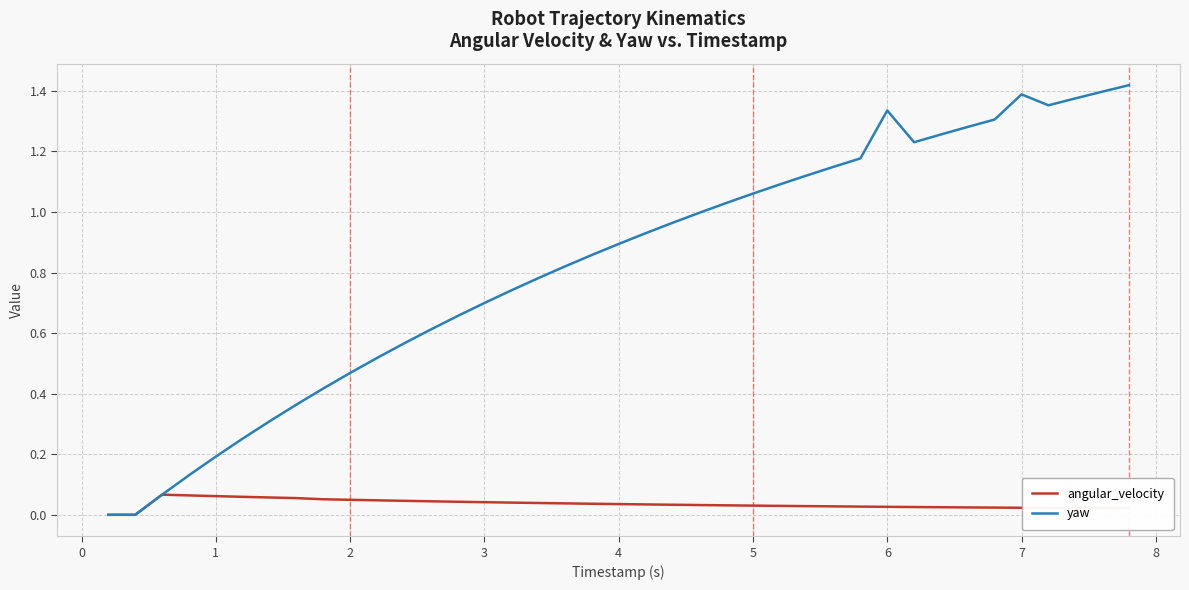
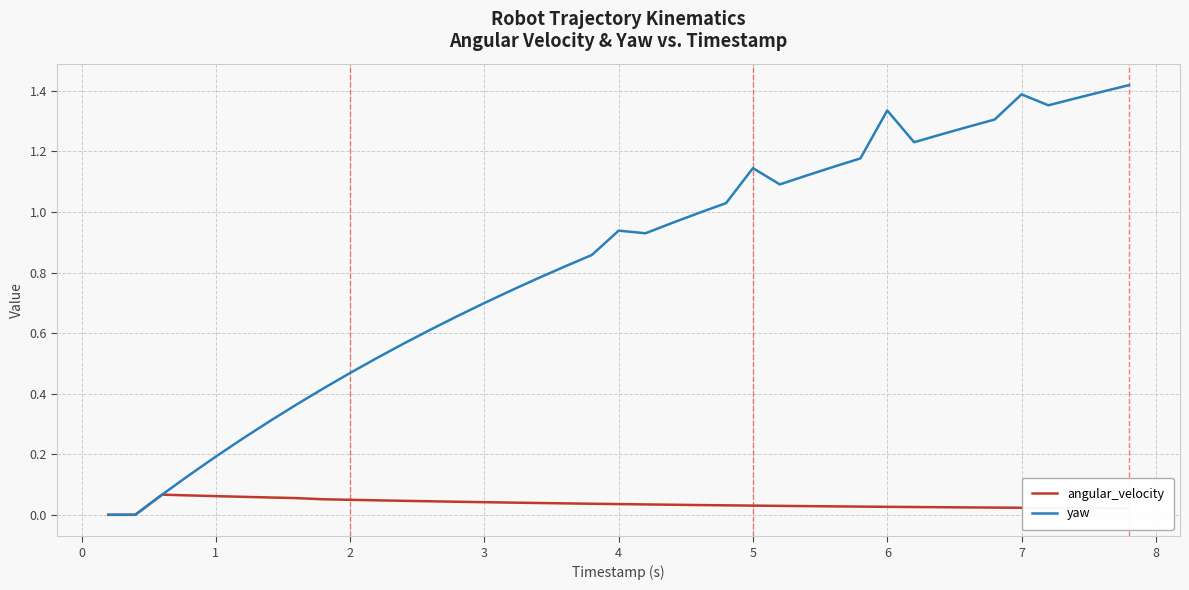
  {
    "angular_velocity": {
      "1": 0.06,
      "2": 0.05,
      "3": 0.04,
      "4": 0.04,
      "5": 0.03,
      "6": 0.03,
      "7": 0.02
    },
    "yaw": {
      "1": 0.19,
      "2": 0.47,
      "3": 0.70,
-     "4": 0.89,
-     "5": 1.06,
+     "4": 0.94,
+     "5": 1.14,
      "6": 1.34,
      "7": 1.39
    }
  }
